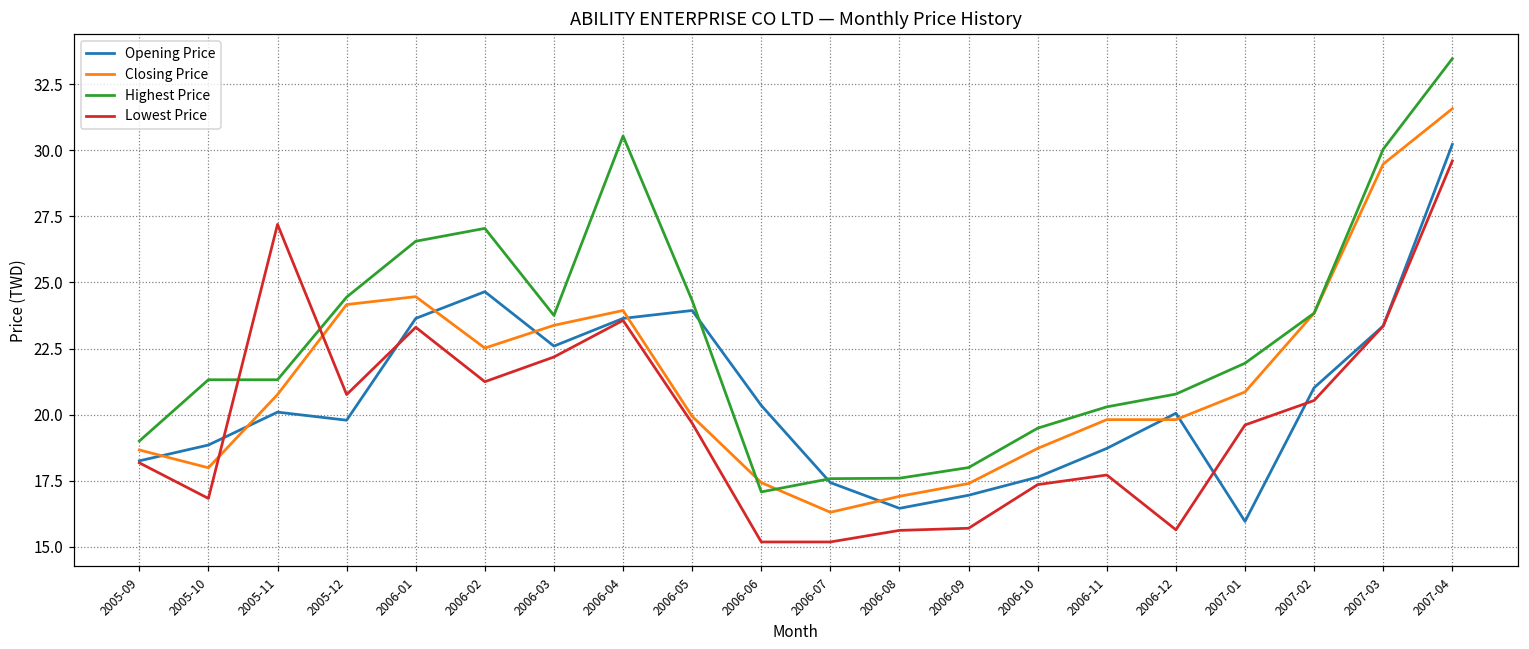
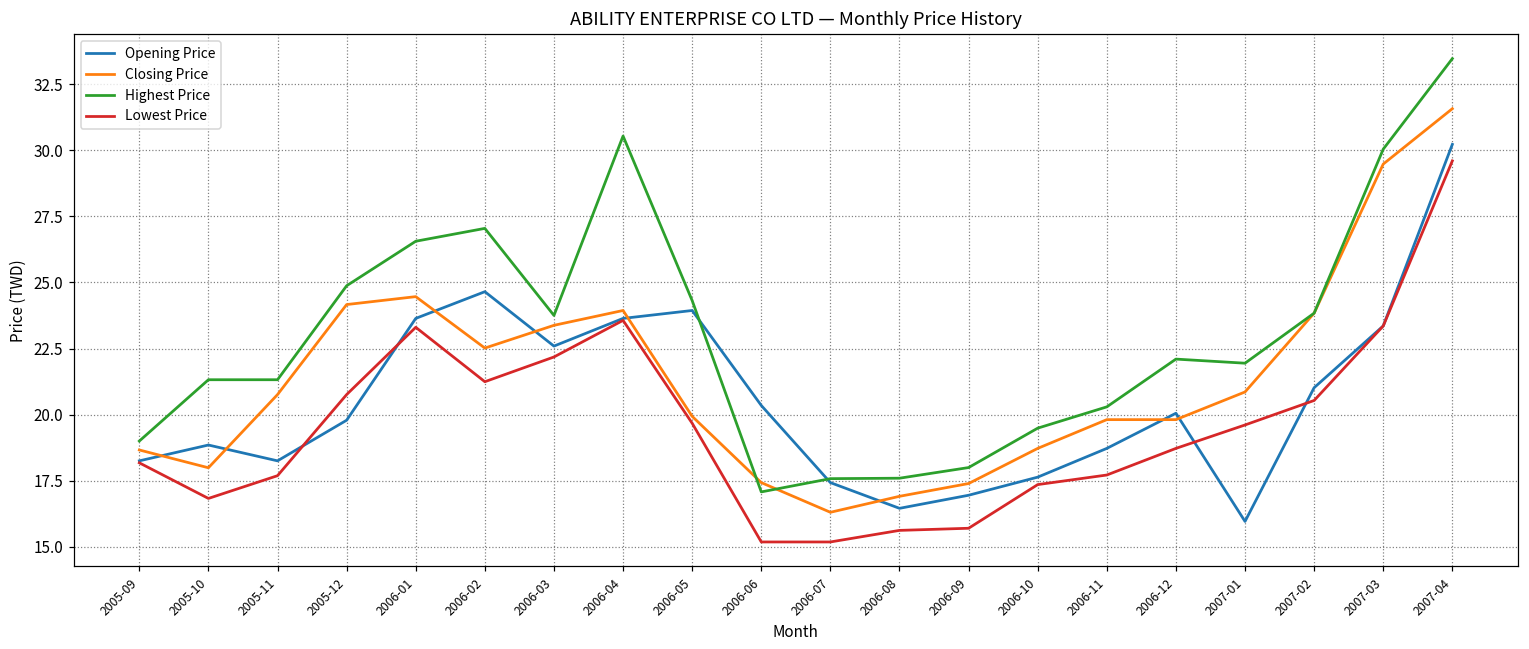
  {
    "Opening Price": {
      "2005-10": 18.9,
-     "2005-11": 20.1,
+     "2005-11": 18.3,
      "2005-12": 19.8,
      "2006-01": 23.6,
      "2006-02": 24.7,
      "2006-03": 22.6,
      "2006-05": 23.9,
      "2006-06": 20.3,
      "2006-07": 17.4,
      "2006-08": 16.5,
      "2006-09": 17.0,
      "2006-10": 17.6,
      "2006-11": 18.7,
      "2006-12": 20.1,
      "2007-01": 16.0,
      "2007-02": 21.0,
      "2007-04": 30.2
    },
    "Closing Price": {
      "2005-09": 18.7,
      "2005-10": 18.0,
      "2005-11": 20.8,
      "2005-12": 24.2,
      "2006-01": 24.5,
      "2006-02": 22.5,
      "2006-03": 23.4,
      "2006-04": 23.9,
      "2006-05": 19.9,
      "2006-06": 17.4,
      "2006-07": 16.3,
      "2006-08": 16.9,
      "2006-09": 17.4,
      "2006-10": 18.7,
      "2006-11": 19.8,
      "2006-12": 19.8,
      "2007-01": 20.9,
      "2007-03": 29.5,
      "2007-04": 31.6
    },
    "Highest Price": {
      "2005-09": 19.0,
      "2005-10": 21.3,
      "2005-11": 21.3,
-     "2005-12": 24.4,
+     "2005-12": 24.9,
      "2006-01": 26.6,
      "2006-02": 27.0,
      "2006-03": 23.8,
      "2006-04": 30.5,
      "2006-05": 24.3,
      "2006-06": 17.1,
      "2006-07": 17.6,
      "2006-08": 17.6,
      "2006-09": 18.0,
      "2006-10": 19.5,
      "2006-11": 20.3,
-     "2006-12": 20.8,
+     "2006-12": 22.1,
      "2007-01": 21.9,
      "2007-03": 30.0,
      "2007-04": 33.5
    },
    "Lowest Price": {
      "2005-10": 16.8,
-     "2005-11": 27.2,
+     "2005-11": 17.7,
      "2005-12": 20.8,
      "2006-01": 23.3,
      "2006-02": 21.2,
      "2006-03": 22.2,
      "2006-05": 19.7,
      "2006-06": 15.2,
      "2006-07": 15.2,
      "2006-08": 15.6,
      "2006-09": 15.7,
      "2006-10": 17.4,
      "2006-11": 17.7,
-     "2006-12": 15.6,
+     "2006-12": 18.7,
      "2007-01": 19.6,
      "2007-02": 20.5,
      "2007-04": 29.6
    }
  }
